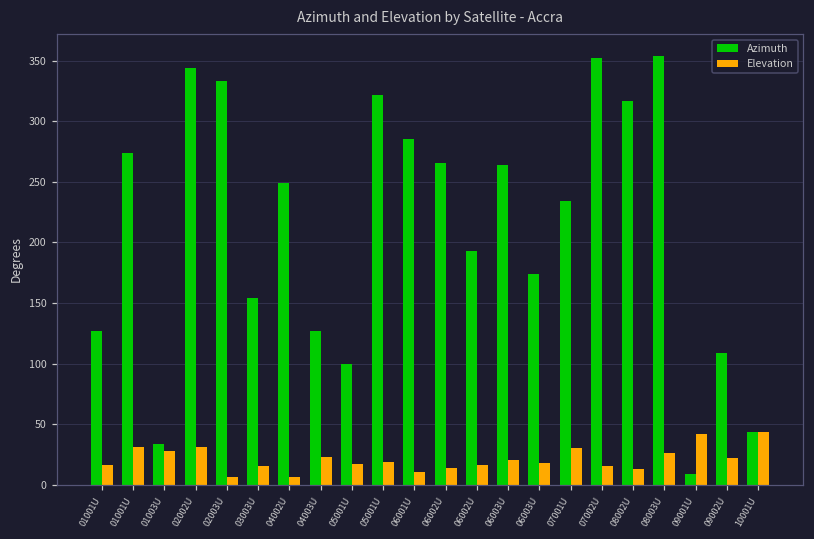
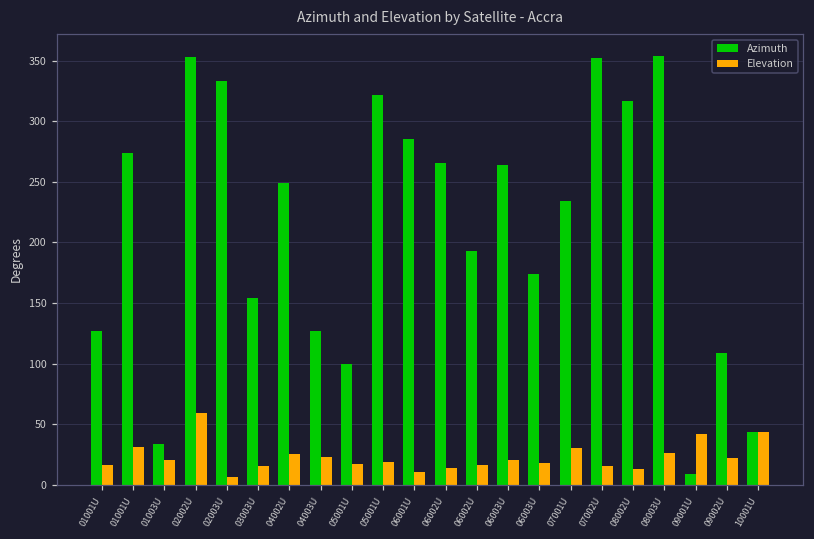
  {
    "Azimuth": {
      "01003U": 33,
-     "02002U": 344,
+     "02002U": 353,
      "02003U": 334,
      "03003U": 154,
      "04002U": 249,
      "04003U": 127,
      "06001U": 285,
      "07001U": 234,
      "07002U": 352,
      "08002U": 317,
      "08003U": 354,
      "09001U": 9,
      "09002U": 109,
      "10001U": 44
    },
    "Elevation": {
-     "01003U": 28,
-     "02002U": 31,
+     "01003U": 20,
+     "02002U": 60,
      "02003U": 6,
      "03003U": 16,
-     "04002U": 6,
+     "04002U": 25,
      "04003U": 23,
      "06001U": 11,
      "07001U": 30,
      "07002U": 15,
      "08002U": 13,
      "08003U": 26,
      "09001U": 42,
      "09002U": 22,
      "10001U": 43
    }
  }
